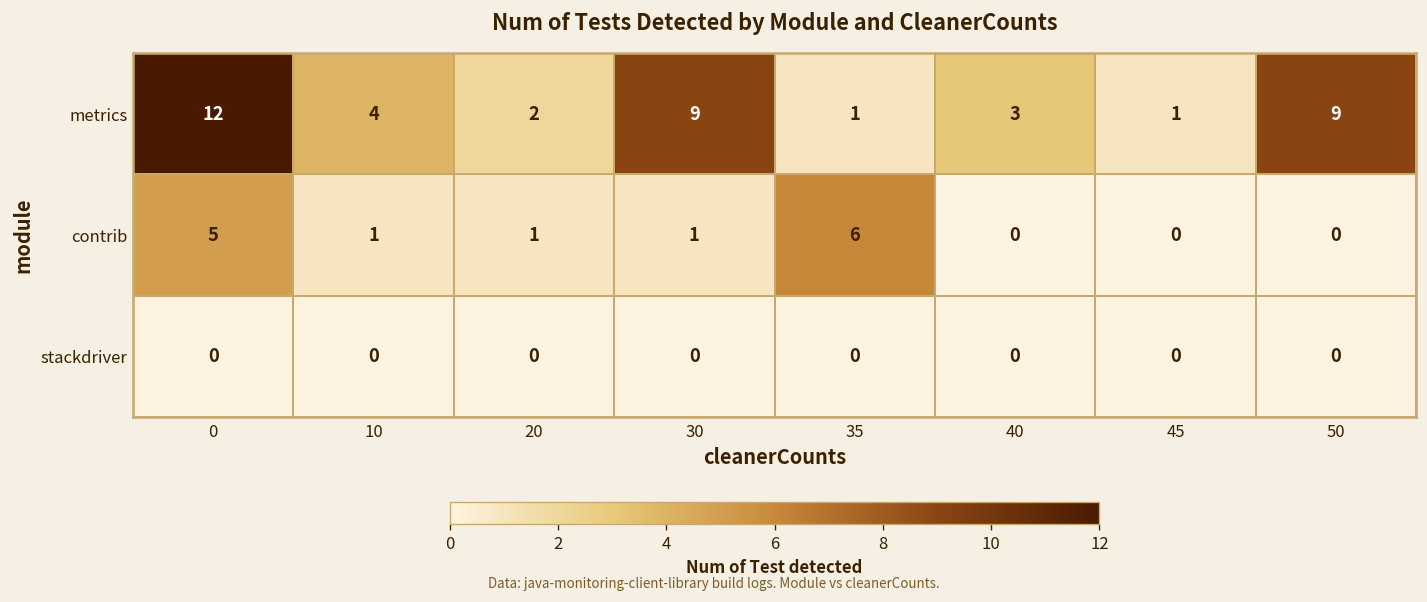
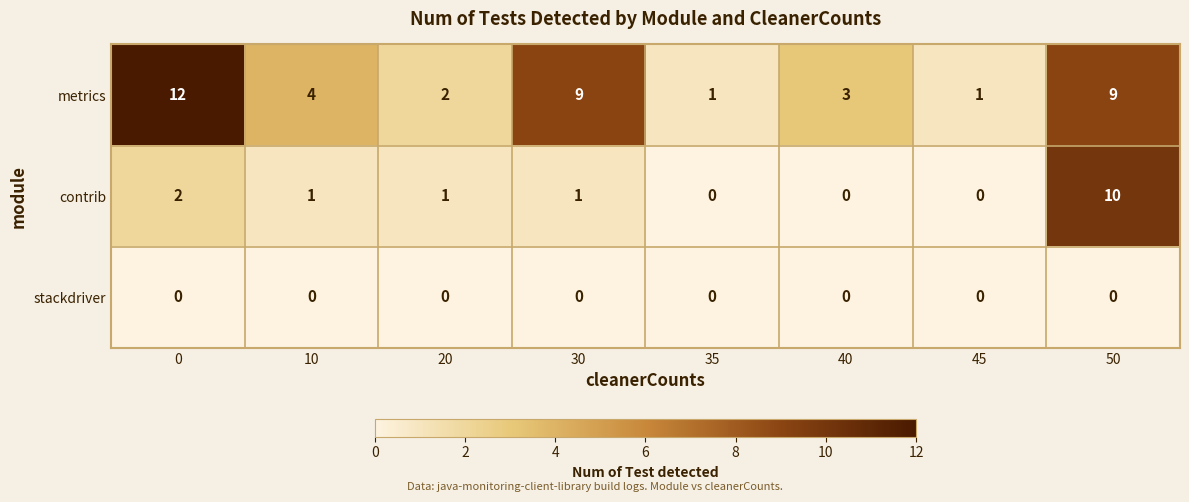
  {
    "metrics": {
      "0": 12,
      "10": 4,
      "20": 2,
      "30": 9,
      "35": 1,
      "40": 3,
      "45": 1,
      "50": 9
    },
    "contrib": {
-     "0": 5,
+     "0": 2,
      "10": 1,
      "20": 1,
      "30": 1,
-     "35": 6,
+     "35": 0,
      "40": 0,
      "45": 0,
-     "50": 0
+     "50": 10
    },
    "stackdriver": {
      "0": 0,
      "10": 0,
      "20": 0,
      "30": 0,
      "35": 0,
      "40": 0,
      "45": 0,
      "50": 0
    }
  }
